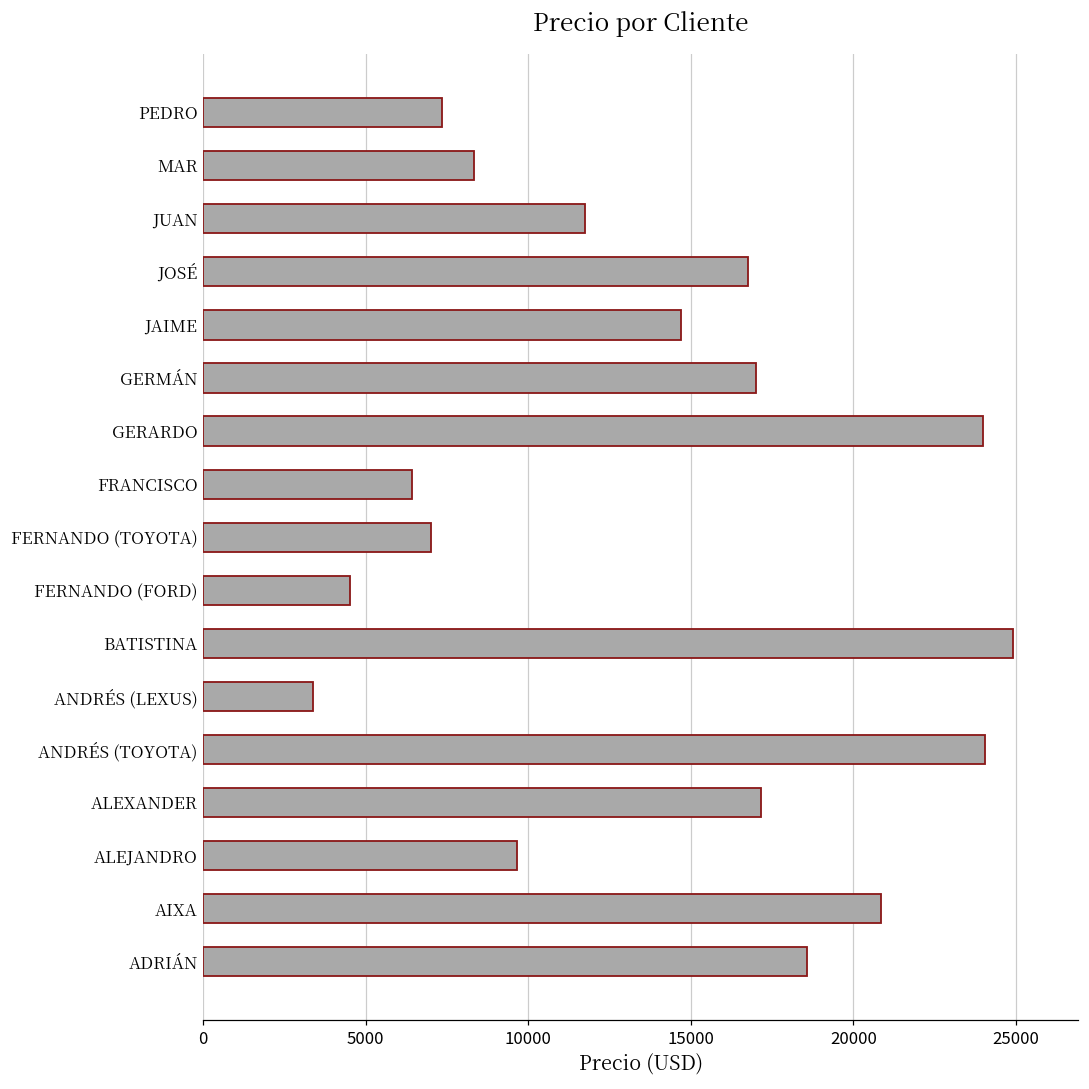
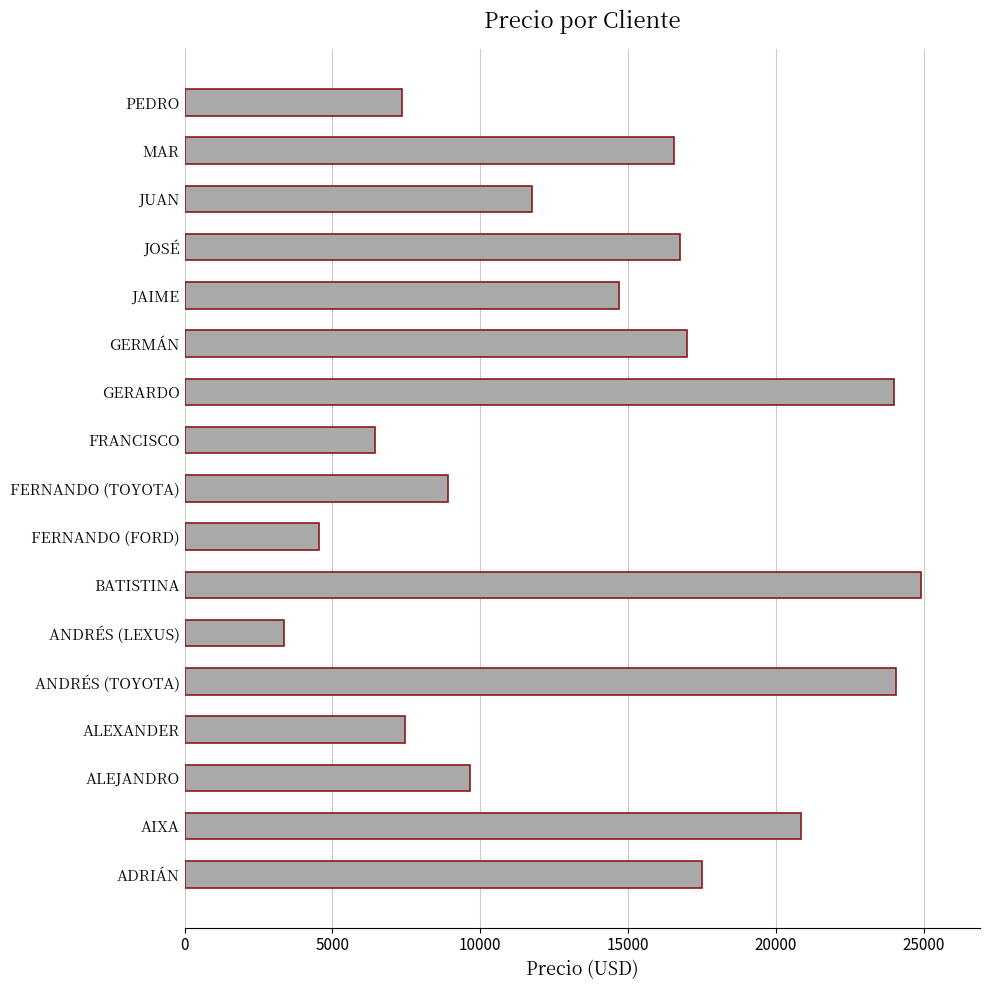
  {
    "PEDRO": 7400,
-   "MAR": 8300,
+   "MAR": 16600,
    "JUAN": 11700,
    "JOSÉ": 16800,
    "JAIME": 14700,
    "GERMÁN": 17000,
    "GERARDO": 24000,
    "FRANCISCO": 6400,
-   "FERNANDO (TOYOTA)": 7000,
+   "FERNANDO (TOYOTA)": 8900,
    "FERNANDO (FORD)": 4500,
    "BATISTINA": 24900,
    "ANDRÉS (LEXUS)": 3400,
    "ANDRÉS (TOYOTA)": 24100,
-   "ALEXANDER": 17200,
+   "ALEXANDER": 7500,
    "ALEJANDRO": 9700,
    "AIXA": 20900,
-   "ADRIÁN": 18600
+   "ADRIÁN": 17500
  }
